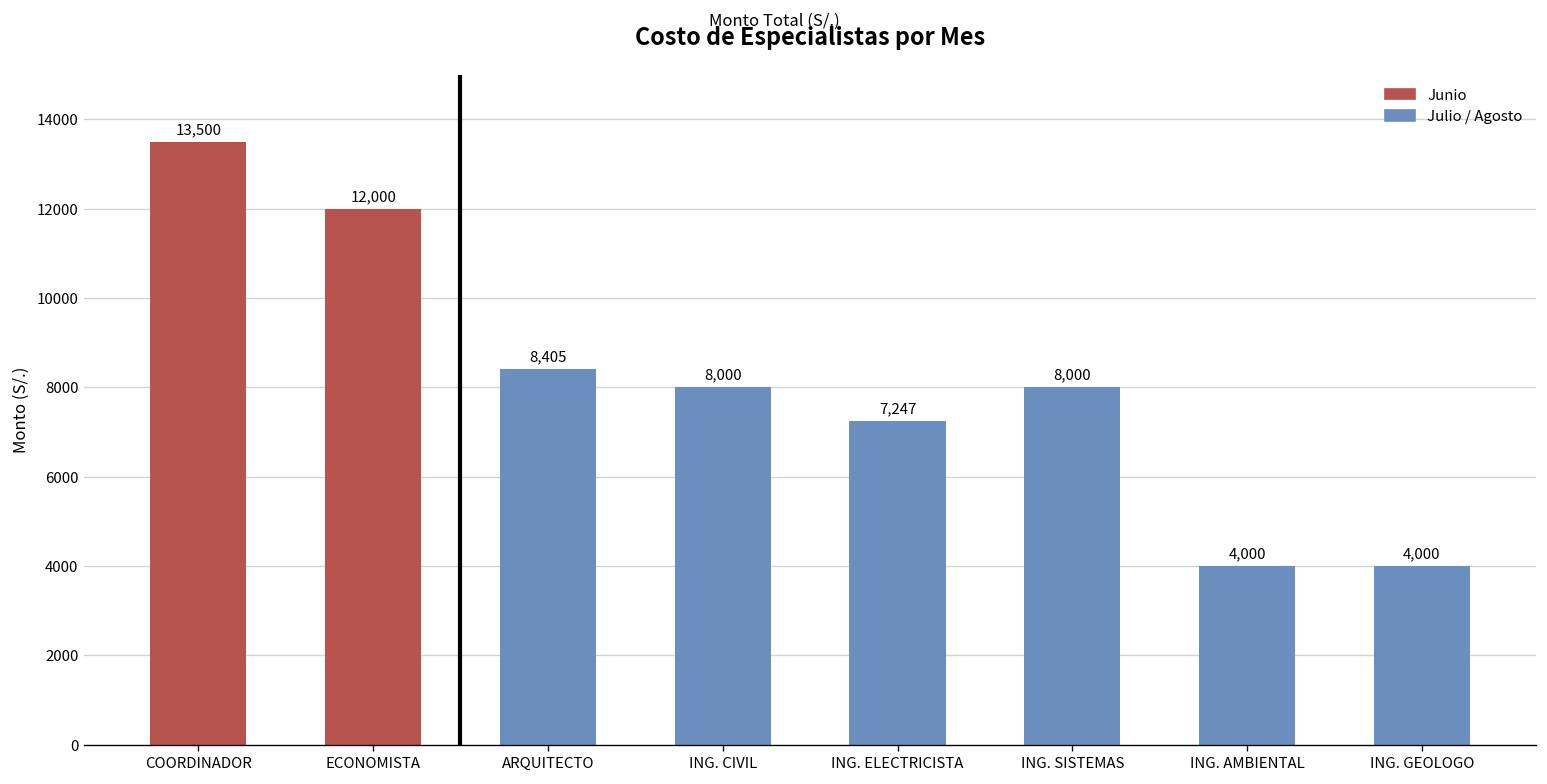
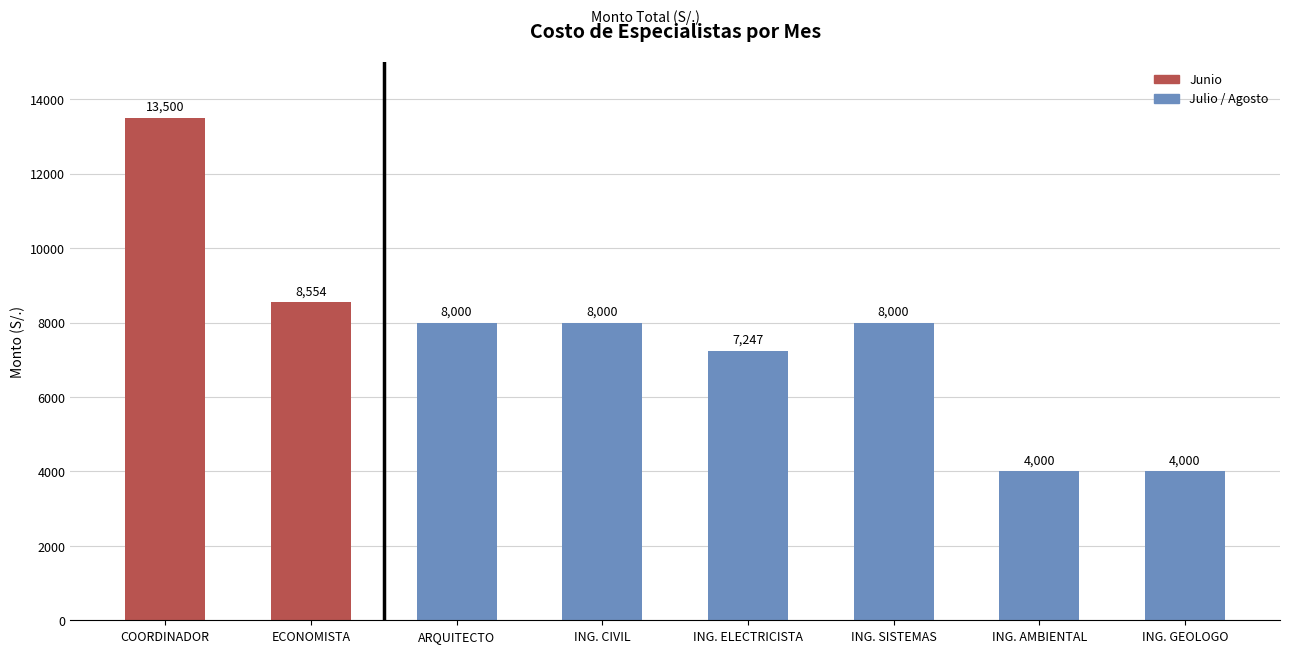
  {
    "COORDINADOR": "13,500",
-   "ECONOMISTA": "12,000",
-   "ARQUITECTO": "8,405",
+   "ECONOMISTA": "8,554",
+   "ARQUITECTO": "8,000",
    "ING. CIVIL": "8,000",
    "ING. ELECTRICISTA": "7,247",
    "ING. SISTEMAS": "8,000",
    "ING. AMBIENTAL": "4,000",
    "ING. GEOLOGO": "4,000"
  }
